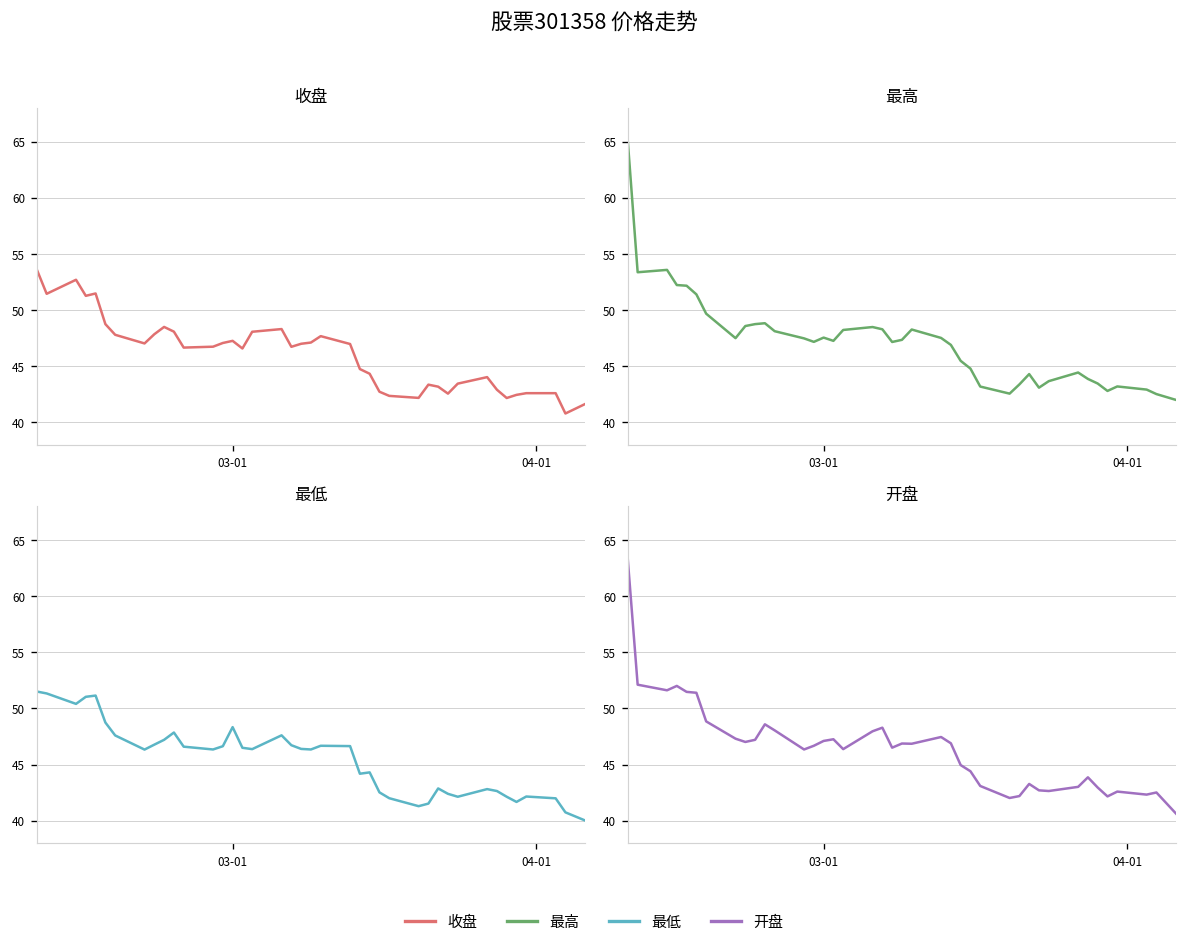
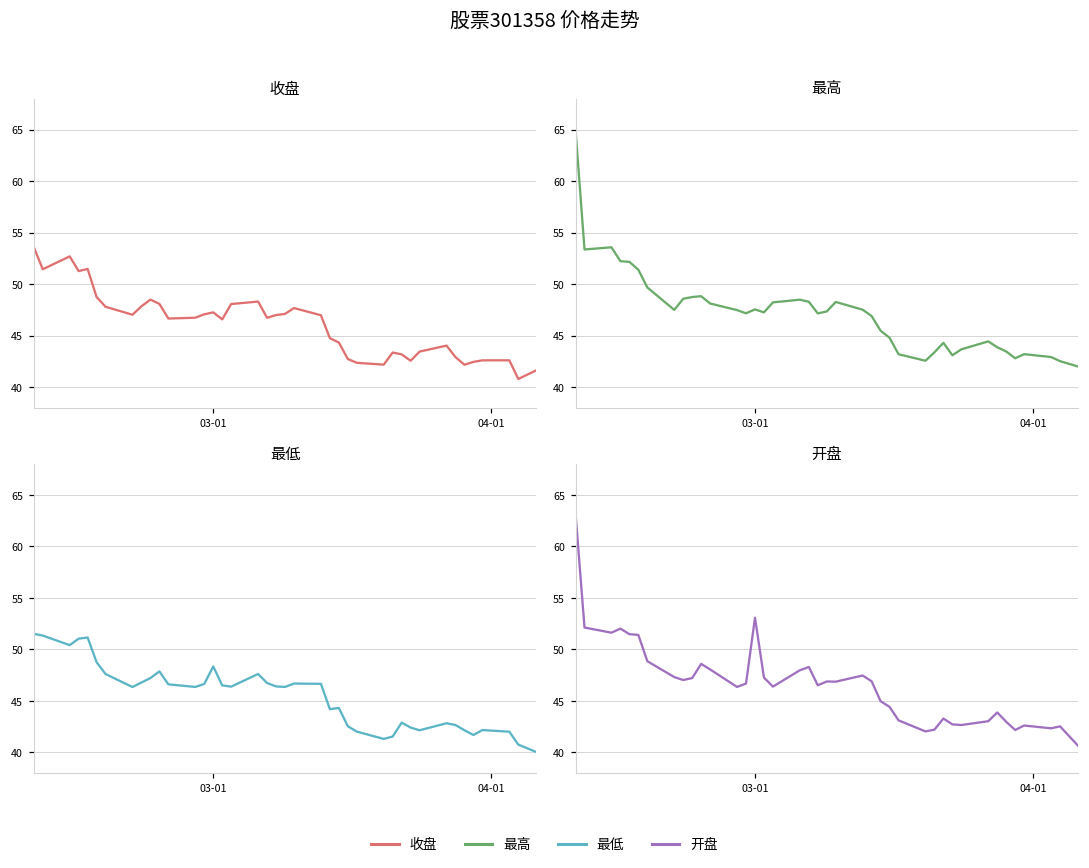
  {
    "收盘": {
      "03-01": 47
    },
    "最高": {
      "03-01": 48
    },
    "最低": {
      "03-01": 48
    },
    "开盘": {
-     "03-01": 47
+     "03-01": 53
    }
  }
